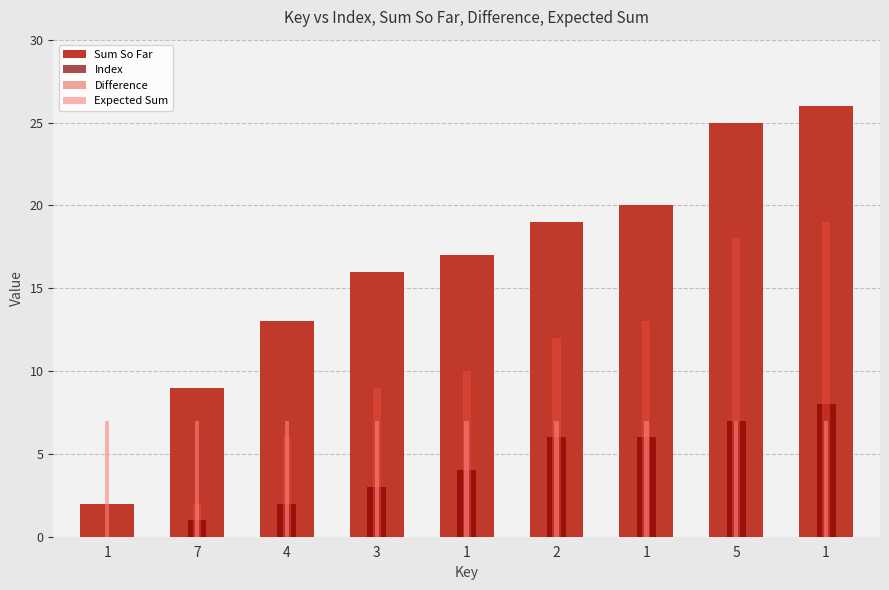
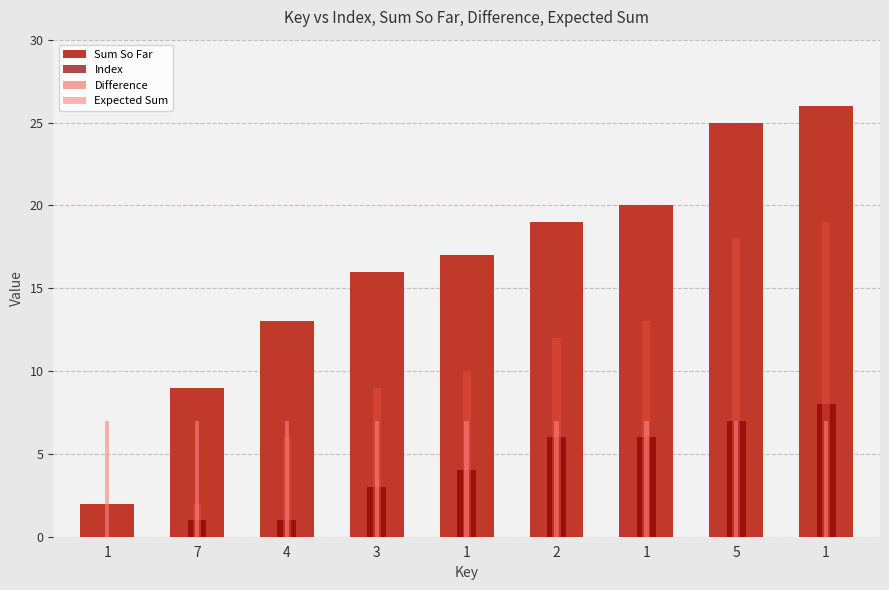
  {
    "Index": {
-     "4": 2
+     "4": 1
    }
  }
